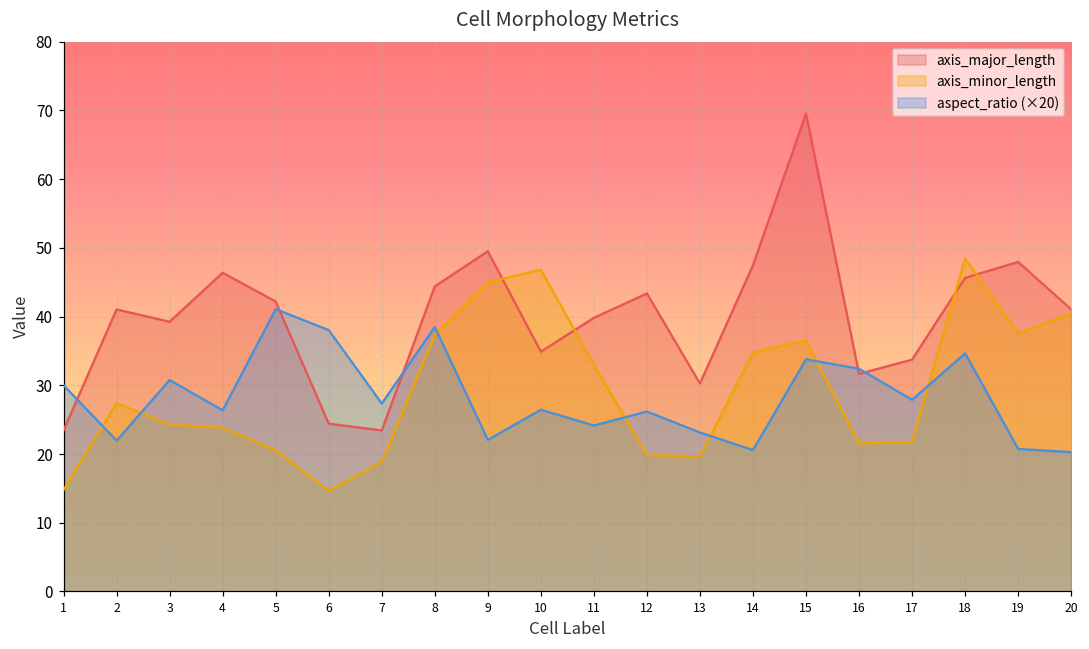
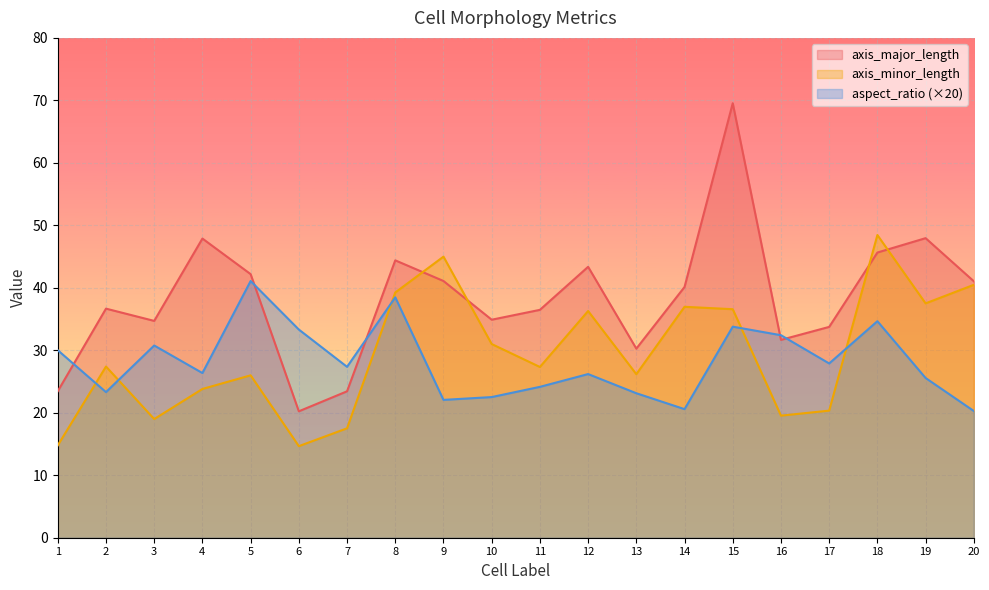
  {
    "axis_major_length": {
      "1": 23,
-     "2": 41,
-     "3": 39,
-     "4": 46,
+     "2": 37,
+     "3": 35,
+     "4": 48,
      "5": 42,
-     "6": 24,
+     "6": 20,
      "7": 23,
      "8": 44,
-     "9": 50,
+     "9": 41,
      "10": 35,
-     "11": 40,
+     "11": 36,
      "12": 43,
      "13": 30,
-     "14": 47,
+     "14": 40,
      "15": 70,
      "16": 32,
      "17": 34,
      "18": 46,
      "19": 48,
      "20": 41
    },
    "axis_minor_length": {
      "1": 15,
      "2": 27,
-     "3": 24,
+     "3": 19,
      "4": 24,
-     "5": 21,
+     "5": 26,
      "6": 15,
-     "7": 19,
-     "8": 37,
+     "7": 18,
+     "8": 39,
      "9": 45,
-     "10": 47,
-     "11": 33,
-     "12": 20,
-     "13": 20,
-     "14": 35,
+     "10": 31,
+     "11": 27,
+     "12": 36,
+     "13": 26,
+     "14": 37,
      "15": 37,
-     "16": 22,
-     "17": 22,
+     "16": 20,
+     "17": 20,
      "18": 48,
      "19": 38,
      "20": 40
    },
    "aspect_ratio (×20)": {
      "1": 30,
-     "2": 22,
+     "2": 23,
      "3": 31,
      "4": 26,
      "5": 41,
-     "6": 38,
+     "6": 33,
      "7": 27,
      "8": 38,
      "9": 22,
-     "10": 26,
+     "10": 23,
      "11": 24,
      "12": 26,
      "13": 23,
      "14": 21,
      "15": 34,
      "16": 32,
      "17": 28,
      "18": 35,
-     "19": 21,
+     "19": 26,
      "20": 20
    }
  }
